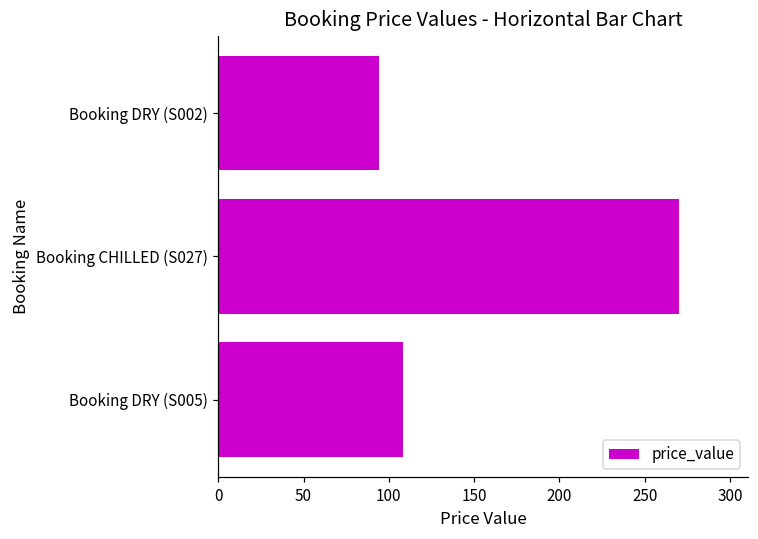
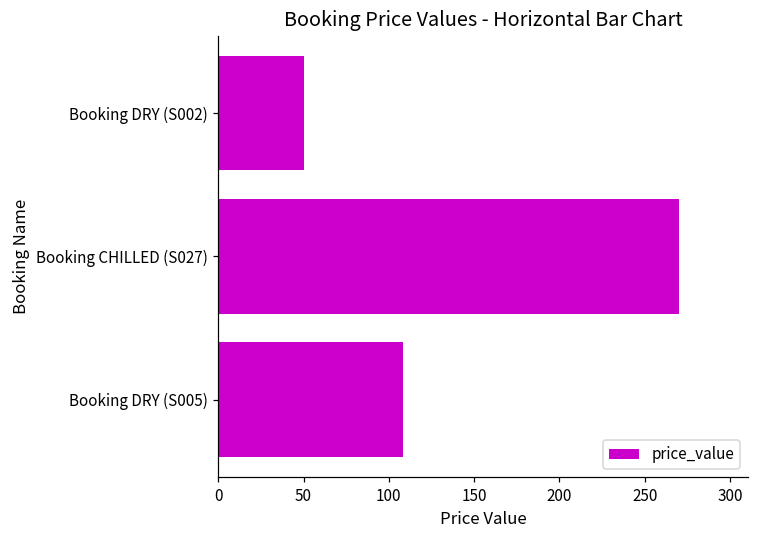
  {
-   "Booking DRY (S002)": 94,
+   "Booking DRY (S002)": 50,
    "Booking CHILLED (S027)": 270,
    "Booking DRY (S005)": 108
  }
